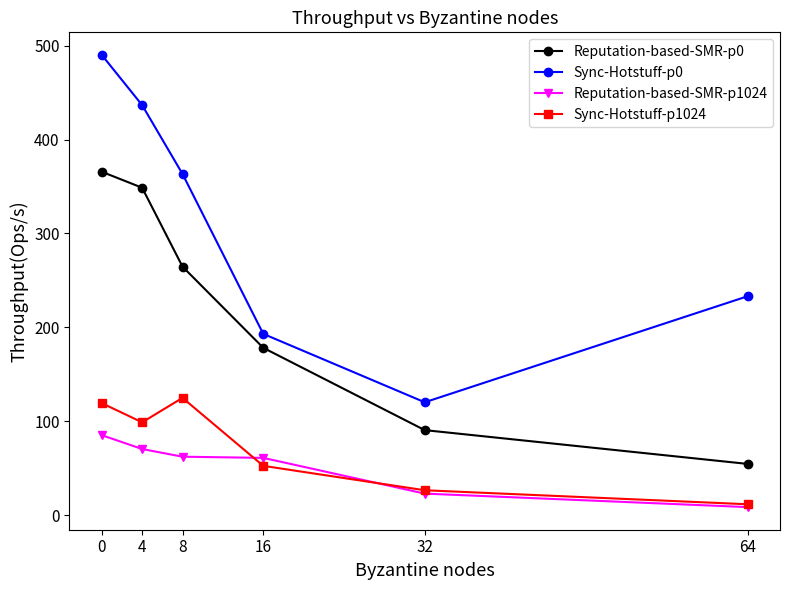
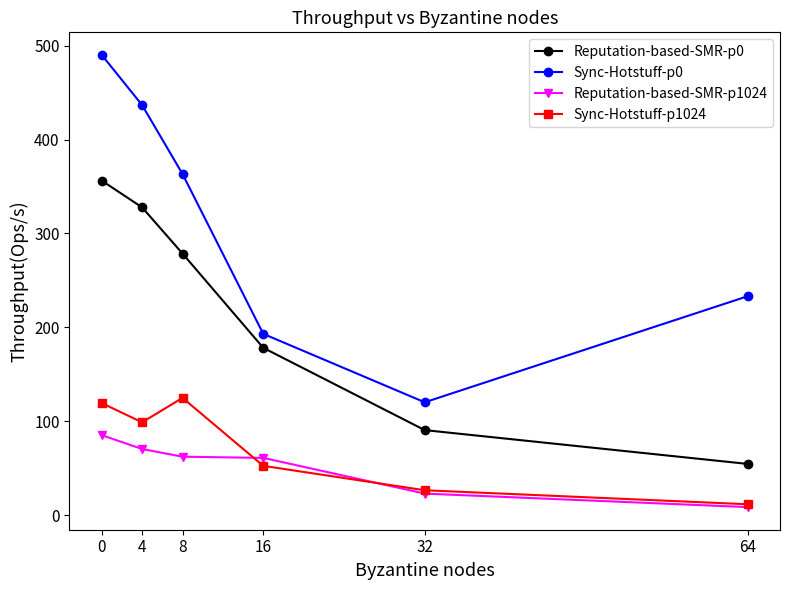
  {
    "Reputation-based-SMR-p0": {
-     "0": 370,
-     "4": 350,
-     "8": 260,
+     "0": 360,
+     "4": 330,
+     "8": 280,
      "16": 180,
      "32": 90,
      "64": 50
    },
    "Sync-Hotstuff-p0": {
      "0": 490,
      "4": 440,
      "8": 360,
      "16": 190,
      "32": 120,
      "64": 230
    },
    "Reputation-based-SMR-p1024": {
      "0": 90,
      "4": 70,
      "8": 60,
      "16": 60,
      "32": 20,
      "64": 10
    },
    "Sync-Hotstuff-p1024": {
      "0": 120,
      "4": 100,
      "8": 130,
      "16": 50,
      "32": 30,
      "64": 10
    }
  }
